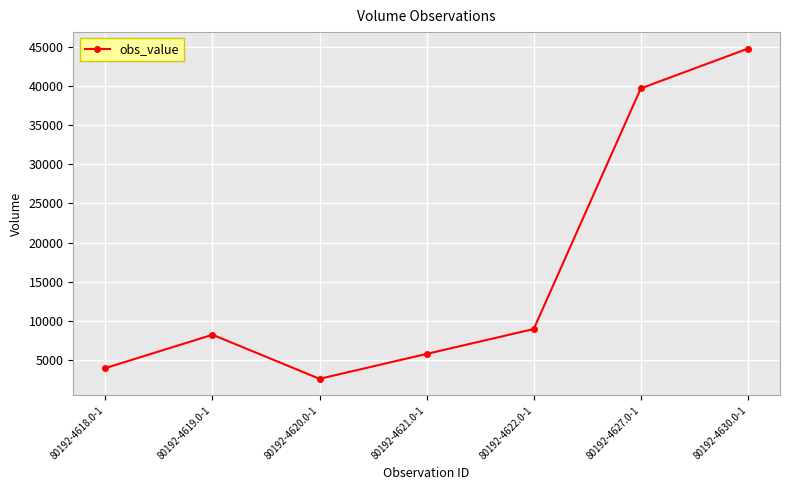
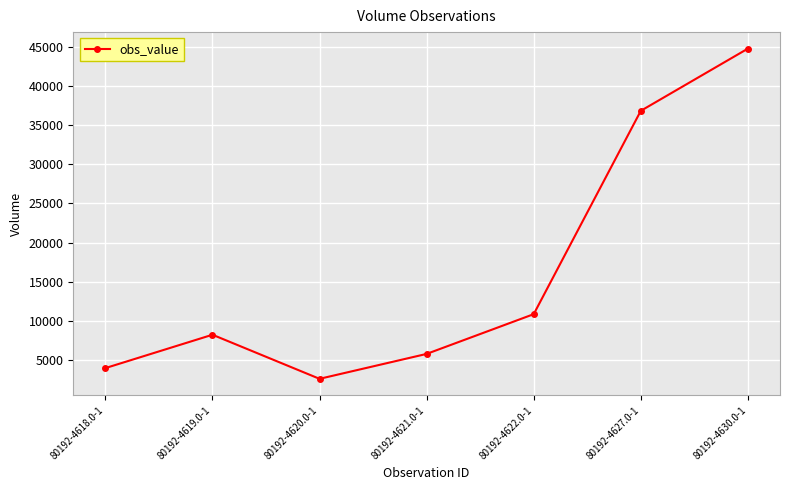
  {
    "80192-4618.0-1": 4000,
    "80192-4619.0-1": 8000,
    "80192-4620.0-1": 3000,
    "80192-4621.0-1": 6000,
-   "80192-4622.0-1": 9000,
-   "80192-4627.0-1": 40000,
+   "80192-4622.0-1": 11000,
+   "80192-4627.0-1": 37000,
    "80192-4630.0-1": 45000
  }
